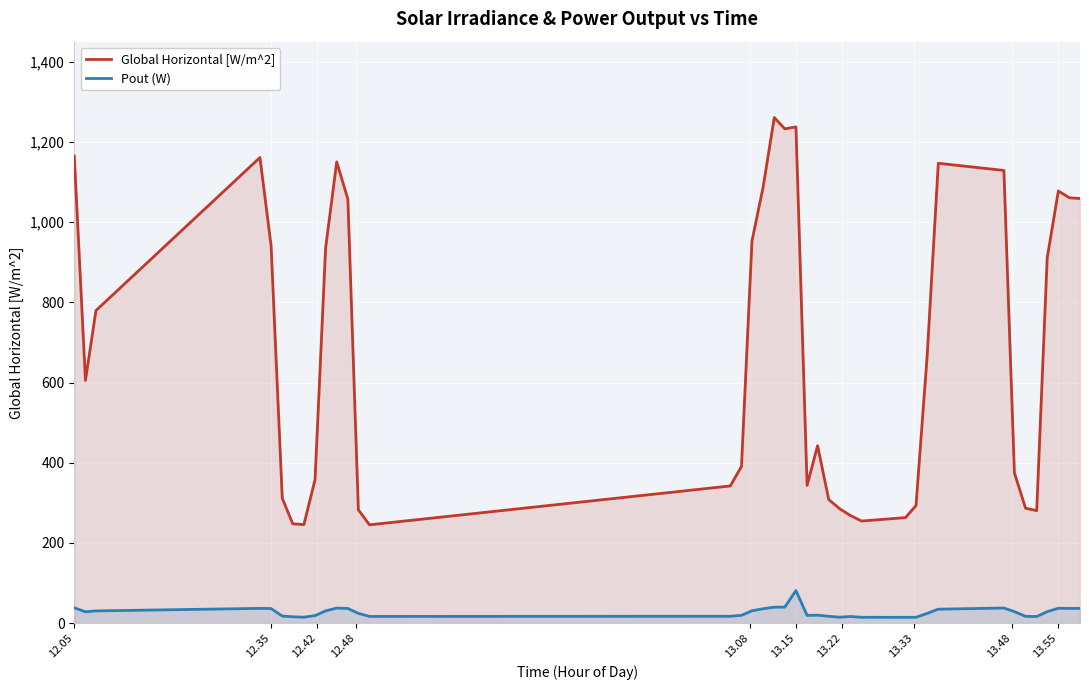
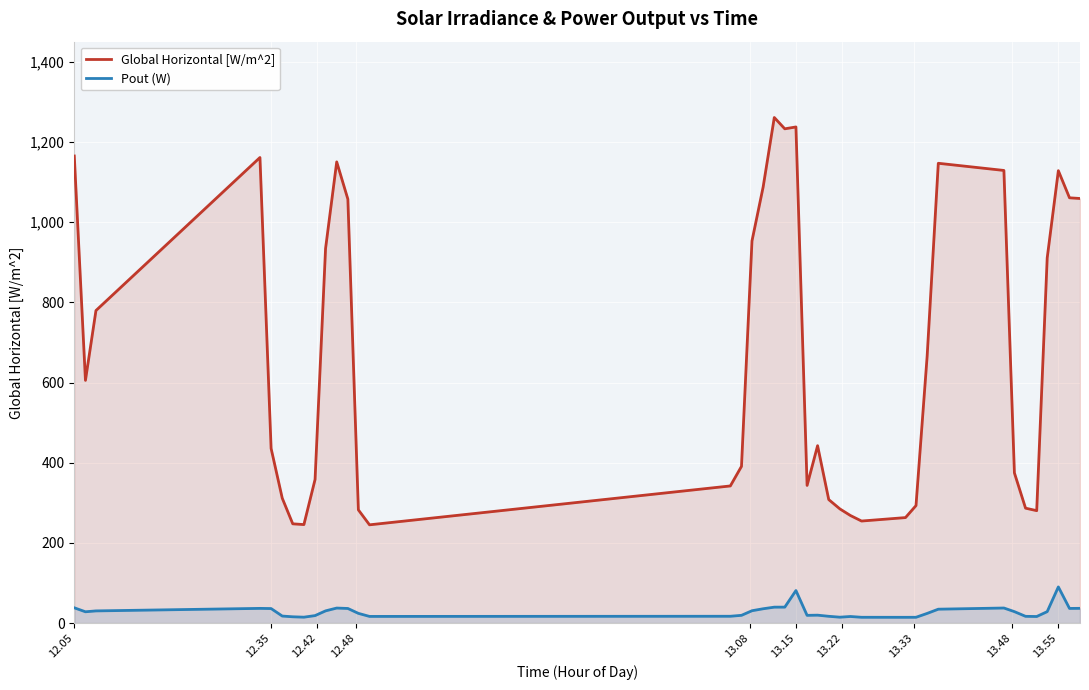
  {
    "Global Horizontal [W/m^2]": {
      "12.05": "1,160",
-     "12.35": "940",
+     "12.35": "440",
      "13.15": "1,240",
-     "13.55": "1,080"
+     "13.55": "1,130"
    },
    "Pout (W)": {
      "12.05": "40",
      "12.35": "40",
      "13.15": "80",
-     "13.55": "40"
+     "13.55": "90"
    }
  }
